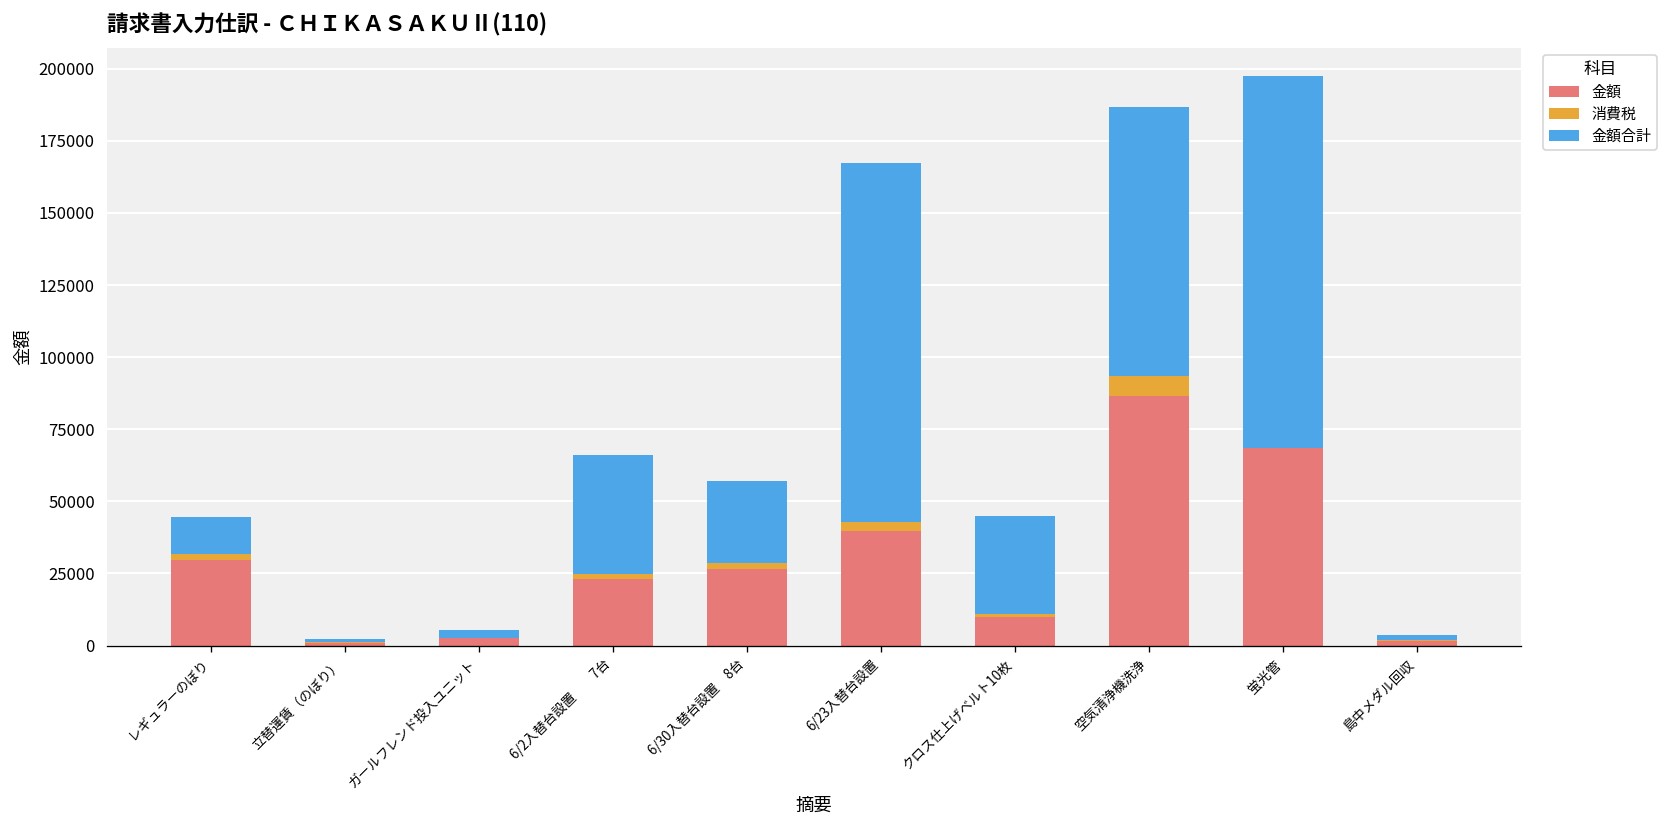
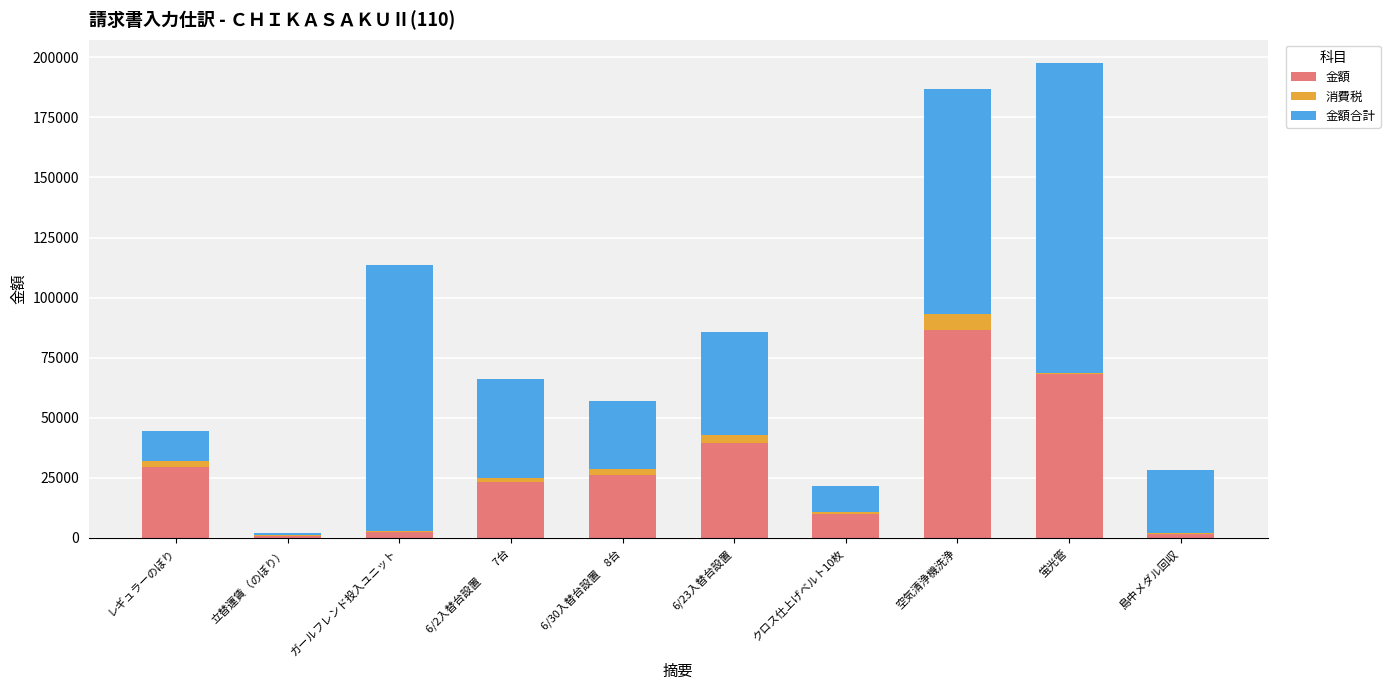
  {
    "金額": {
      "レギュラーのぼり": 30000,
      "ガールフレンド投入ユニット": 3000,
      "6/2入替台設置 7台": 23000,
      "6/30入替台設置 8台": 26000,
      "6/23入替台設置": 40000,
      "クロス仕上げベルト10枚": 10000,
      "空気清浄機洗浄": 86000,
      "蛍光管": 68000,
      "島中メダル回収": 2000
    },
    "消費税": {
      "レギュラーのぼり": 2000,
      "6/2入替台設置 7台": 2000,
      "6/30入替台設置 8台": 2000,
      "6/23入替台設置": 3000,
      "空気清浄機洗浄": 7000
    },
    "金額合計": {
      "レギュラーのぼり": 13000,
      "立替運賃（のぼり）": 1000,
-     "ガールフレンド投入ユニット": 3000,
+     "ガールフレンド投入ユニット": 111000,
      "6/2入替台設置 7台": 41000,
      "6/30入替台設置 8台": 29000,
-     "6/23入替台設置": 125000,
-     "クロス仕上げベルト10枚": 34000,
+     "6/23入替台設置": 43000,
+     "クロス仕上げベルト10枚": 11000,
      "空気清浄機洗浄": 93000,
      "蛍光管": 129000,
-     "島中メダル回収": 2000
+     "島中メダル回収": 27000
    }
  }
